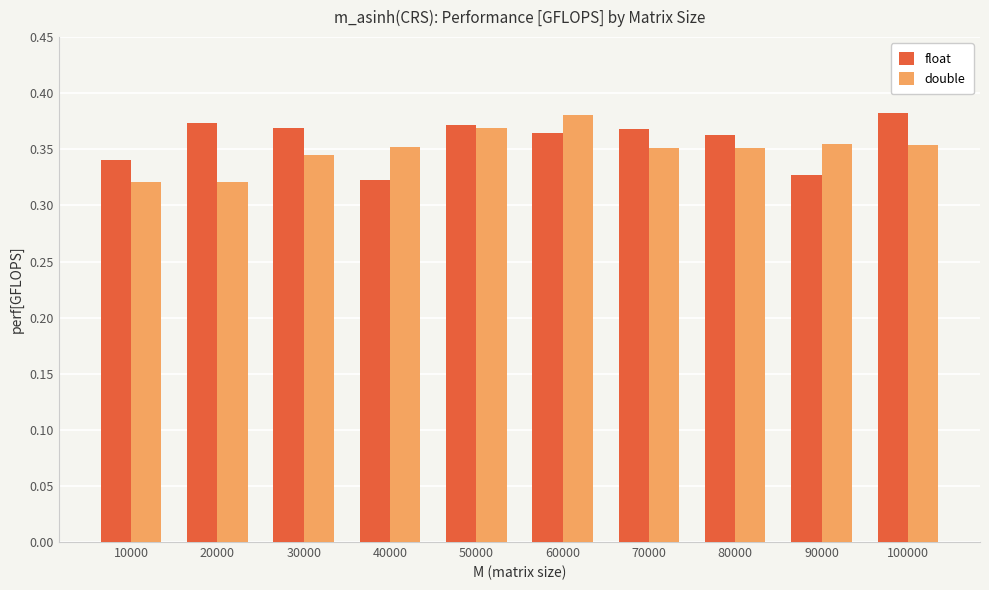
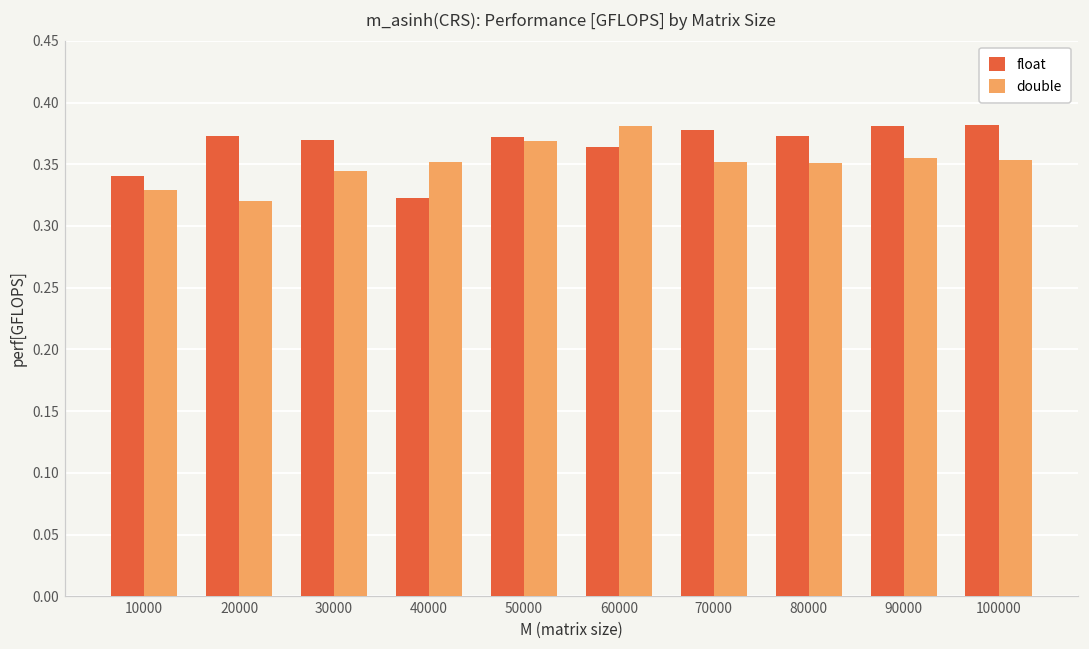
  {
    "float": {
      "10000": 0.340,
      "20000": 0.373,
      "30000": 0.369,
      "40000": 0.323,
      "50000": 0.372,
      "60000": 0.364,
-     "70000": 0.369,
-     "80000": 0.363,
-     "90000": 0.328,
+     "70000": 0.378,
+     "80000": 0.373,
+     "90000": 0.381,
      "100000": 0.382
    },
    "double": {
-     "10000": 0.321,
+     "10000": 0.329,
      "20000": 0.320,
      "30000": 0.345,
      "40000": 0.352,
      "50000": 0.369,
      "60000": 0.381,
      "70000": 0.352,
      "80000": 0.351,
      "90000": 0.355,
      "100000": 0.354
    }
  }
